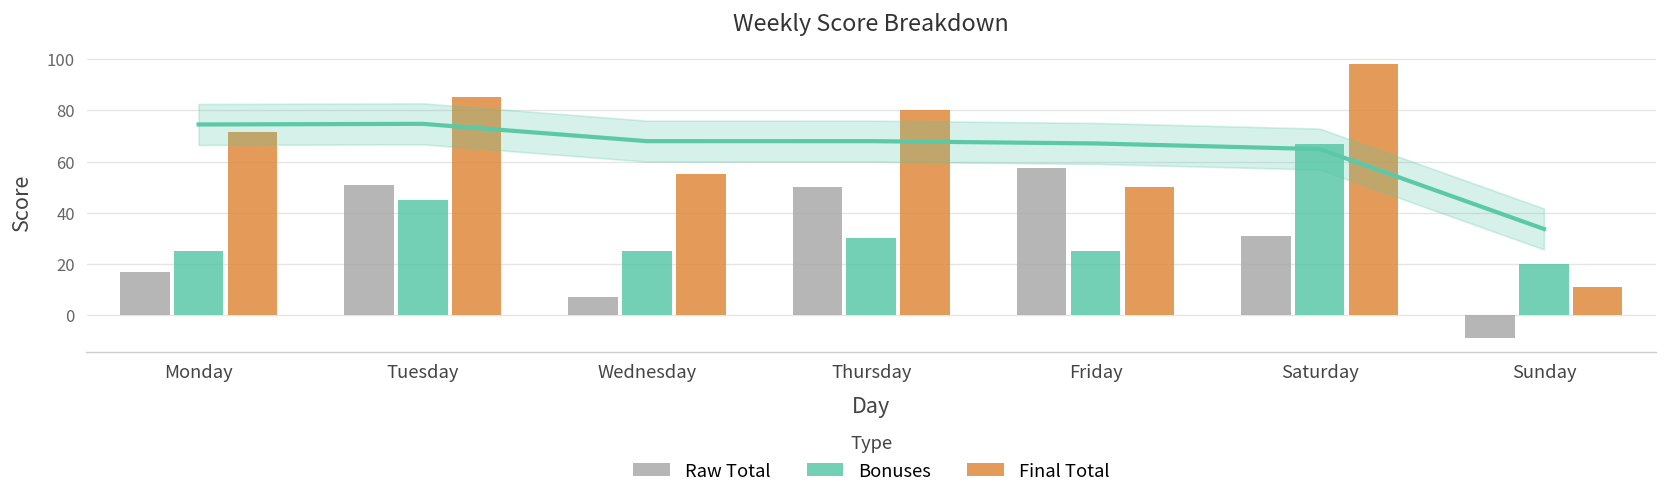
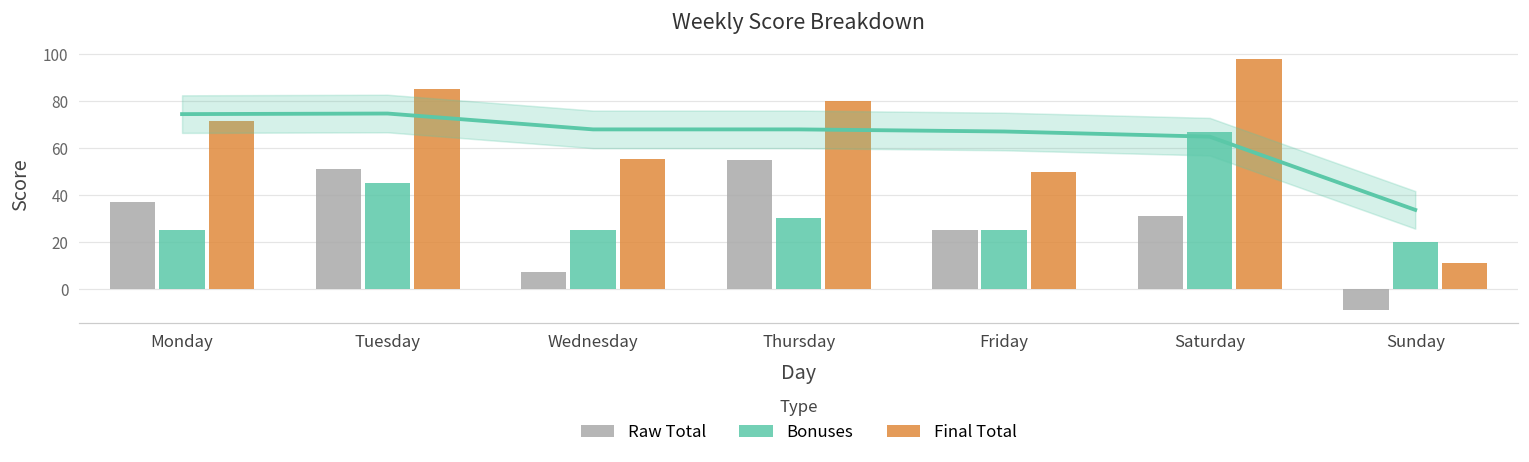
  {
    "Raw Total": {
-     "Monday": 17,
+     "Monday": 37,
      "Tuesday": 51,
      "Wednesday": 7,
-     "Thursday": 50,
-     "Friday": 58,
+     "Thursday": 55,
+     "Friday": 25,
      "Saturday": 31,
      "Sunday": -9
    },
    "Final Total": {
      "Monday": 71,
      "Tuesday": 85,
      "Wednesday": 55,
      "Thursday": 80,
      "Friday": 50,
      "Saturday": 98,
      "Sunday": 11
    }
  }
